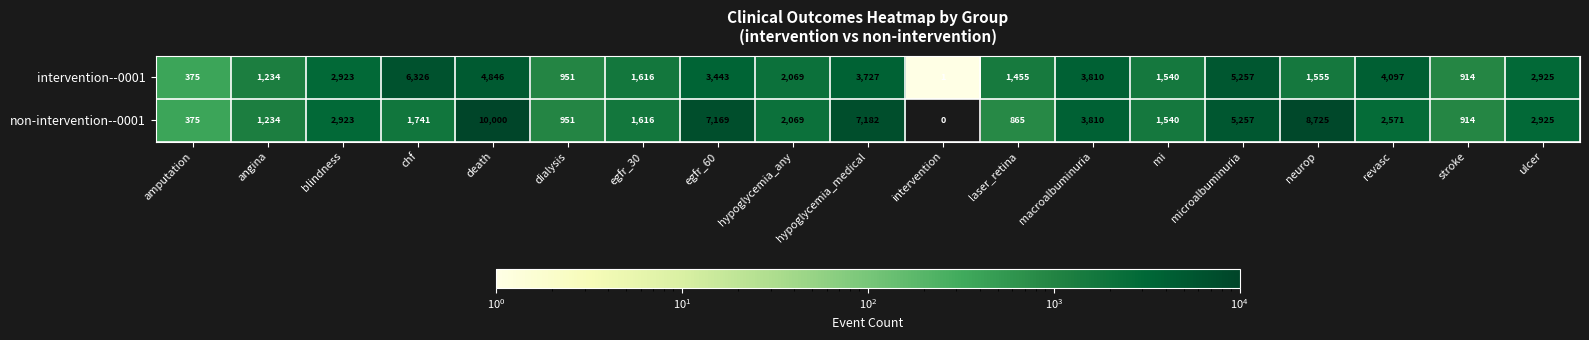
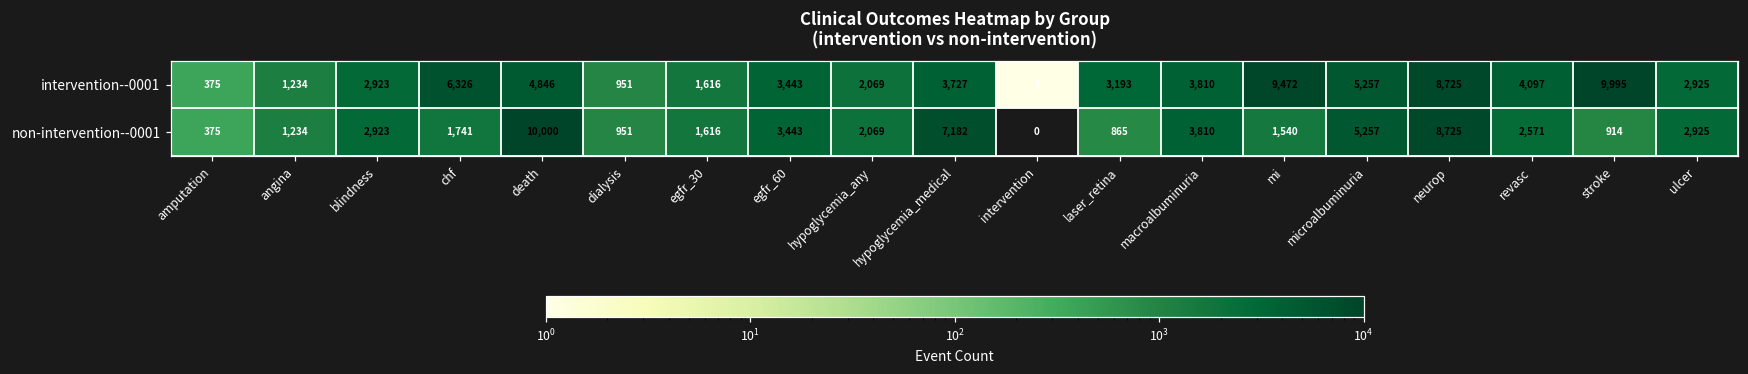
  {
    "intervention--0001": {
      "amputation": "375",
      "angina": "1,234",
      "blindness": "2,923",
      "chf": "6,326",
      "death": "4,846",
      "dialysis": "951",
      "egfr_30": "1,616",
      "egfr_60": "3,443",
      "hypoglycemia_any": "2,069",
      "hypoglycemia_medical": "3,727",
-     "laser_retina": "1,455",
+     "laser_retina": "3,193",
      "macroalbuminuria": "3,810",
-     "mi": "1,540",
+     "mi": "9,472",
      "microalbuminuria": "5,257",
-     "neurop": "1,555",
+     "neurop": "8,725",
      "revasc": "4,097",
-     "stroke": "914",
+     "stroke": "9,995",
      "ulcer": "2,925"
    },
    "non-intervention--0001": {
      "amputation": "375",
      "angina": "1,234",
      "blindness": "2,923",
      "chf": "1,741",
      "death": "10,000",
      "dialysis": "951",
      "egfr_30": "1,616",
-     "egfr_60": "7,169",
+     "egfr_60": "3,443",
      "hypoglycemia_any": "2,069",
      "hypoglycemia_medical": "7,182",
      "intervention": "0",
      "laser_retina": "865",
      "macroalbuminuria": "3,810",
      "mi": "1,540",
      "microalbuminuria": "5,257",
      "neurop": "8,725",
      "revasc": "2,571",
      "stroke": "914",
      "ulcer": "2,925"
    }
  }
